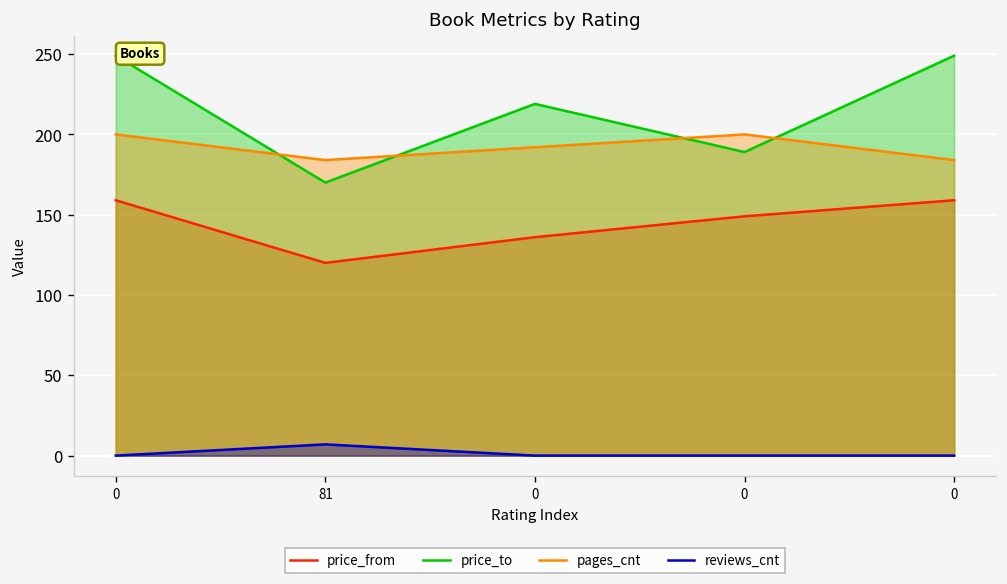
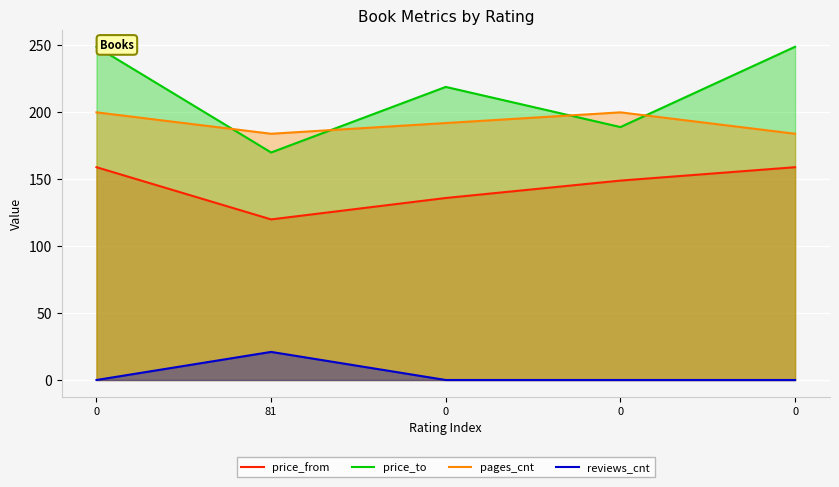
  {
    "price_from": {
      "81": 120
    },
    "price_to": {
      "81": 170
    },
    "pages_cnt": {
      "81": 184
    },
    "reviews_cnt": {
-     "81": 7
+     "81": 21
    }
  }
